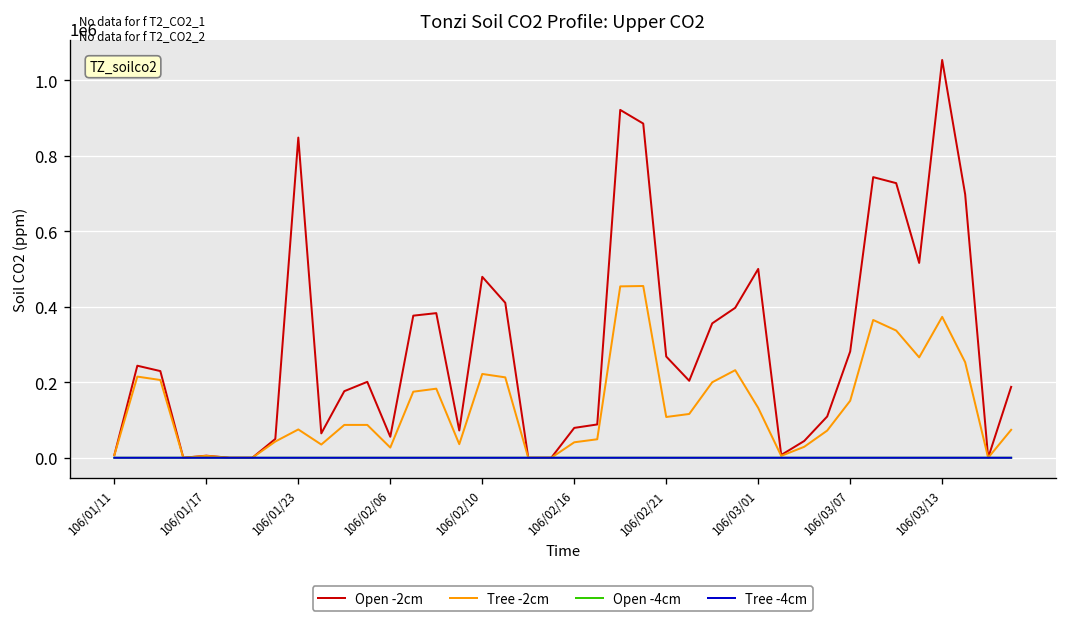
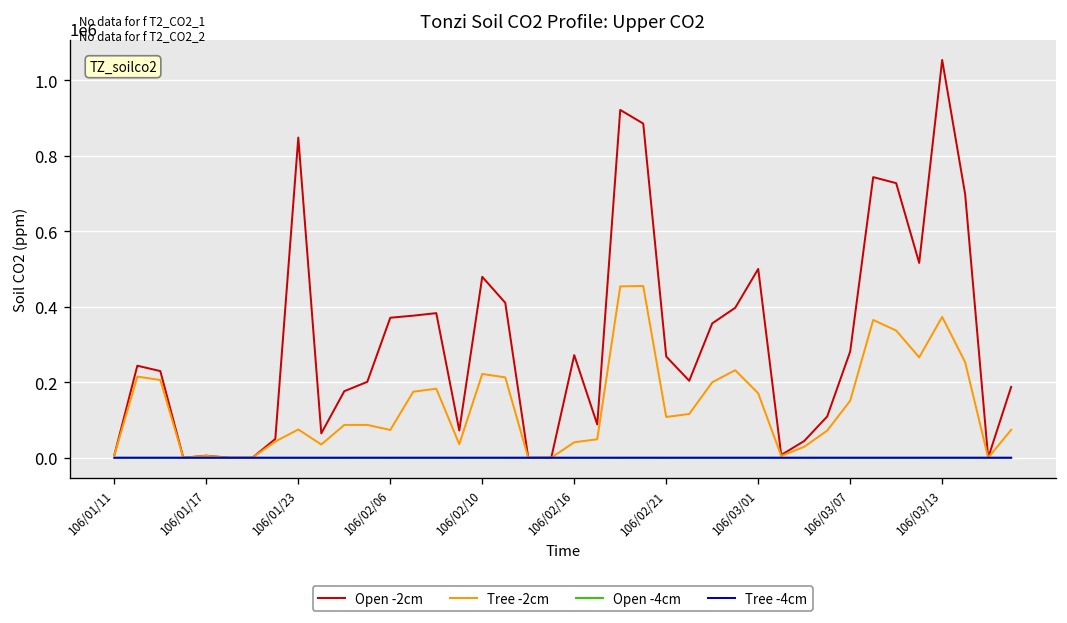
  {
    "Open -2cm": {
      "106/01/23": 850000,
-     "106/02/06": 60000,
+     "106/02/06": 370000,
      "106/02/10": 480000,
-     "106/02/16": 80000,
+     "106/02/16": 270000,
      "106/02/21": 270000,
      "106/03/01": 500000,
      "106/03/07": 280000,
      "106/03/13": 1050000
    },
    "Tree -2cm": {
      "106/01/23": 80000,
-     "106/02/06": 30000,
+     "106/02/06": 70000,
      "106/02/10": 220000,
      "106/02/16": 40000,
      "106/02/21": 110000,
-     "106/03/01": 130000,
+     "106/03/01": 170000,
      "106/03/07": 150000,
      "106/03/13": 370000
    },
    "Tree -4cm": {
      "106/01/23": 0,
      "106/02/06": 0,
      "106/02/10": 0,
      "106/02/16": 0,
      "106/02/21": 0,
      "106/03/01": 0,
      "106/03/07": 0,
      "106/03/13": 0
    }
  }
